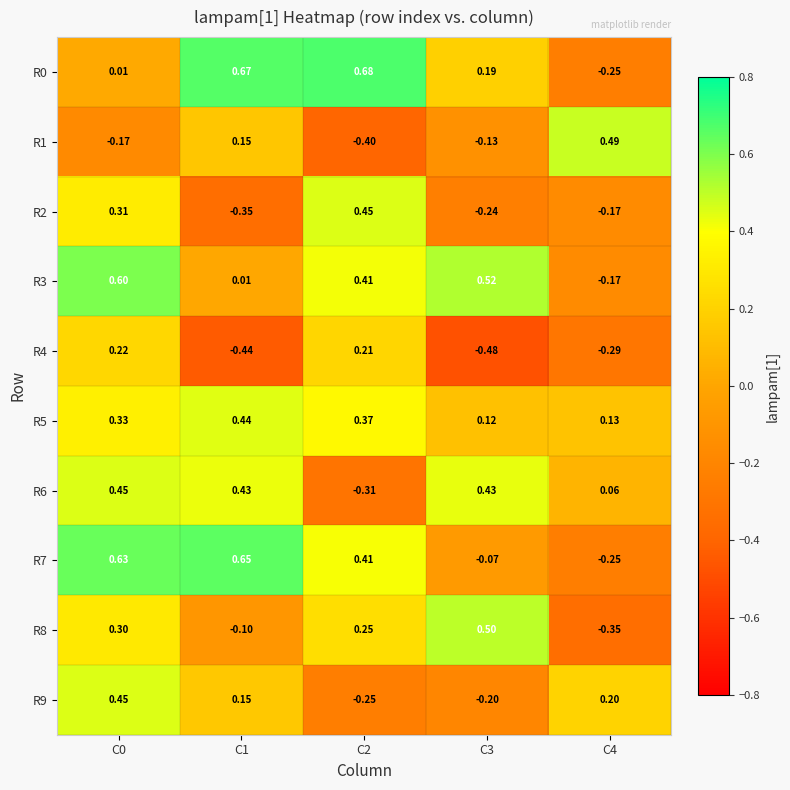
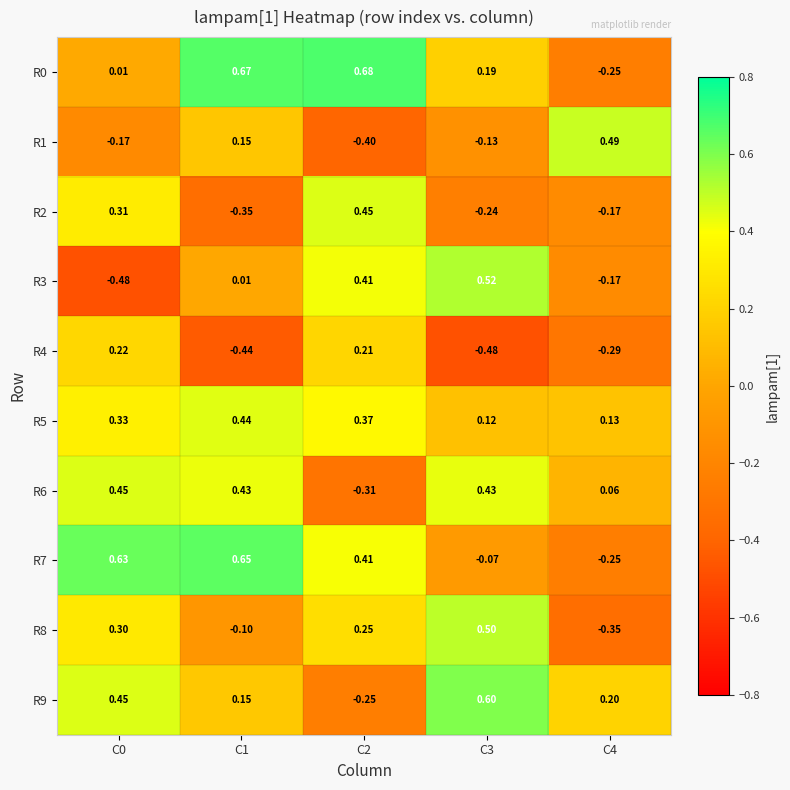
  {
    "R0": {
      "C0": 0.01,
      "C1": 0.67,
      "C2": 0.68,
      "C3": 0.19,
      "C4": -0.25
    },
    "R1": {
      "C0": -0.17,
      "C1": 0.15,
      "C2": -0.40,
      "C3": -0.13,
      "C4": 0.49
    },
    "R2": {
      "C0": 0.31,
      "C1": -0.35,
      "C2": 0.45,
      "C3": -0.24,
      "C4": -0.17
    },
    "R3": {
-     "C0": 0.60,
+     "C0": -0.48,
      "C1": 0.01,
      "C2": 0.41,
      "C3": 0.52,
      "C4": -0.17
    },
    "R4": {
      "C0": 0.22,
      "C1": -0.44,
      "C2": 0.21,
      "C3": -0.48,
      "C4": -0.29
    },
    "R5": {
      "C0": 0.33,
      "C1": 0.44,
      "C2": 0.37,
      "C3": 0.12,
      "C4": 0.13
    },
    "R6": {
      "C0": 0.45,
      "C1": 0.43,
      "C2": -0.31,
      "C3": 0.43,
      "C4": 0.06
    },
    "R7": {
      "C0": 0.63,
      "C1": 0.65,
      "C2": 0.41,
      "C3": -0.07,
      "C4": -0.25
    },
    "R8": {
      "C0": 0.30,
      "C1": -0.10,
      "C2": 0.25,
      "C3": 0.50,
      "C4": -0.35
    },
    "R9": {
      "C0": 0.45,
      "C1": 0.15,
      "C2": -0.25,
-     "C3": -0.20,
+     "C3": 0.60,
      "C4": 0.20
    }
  }
